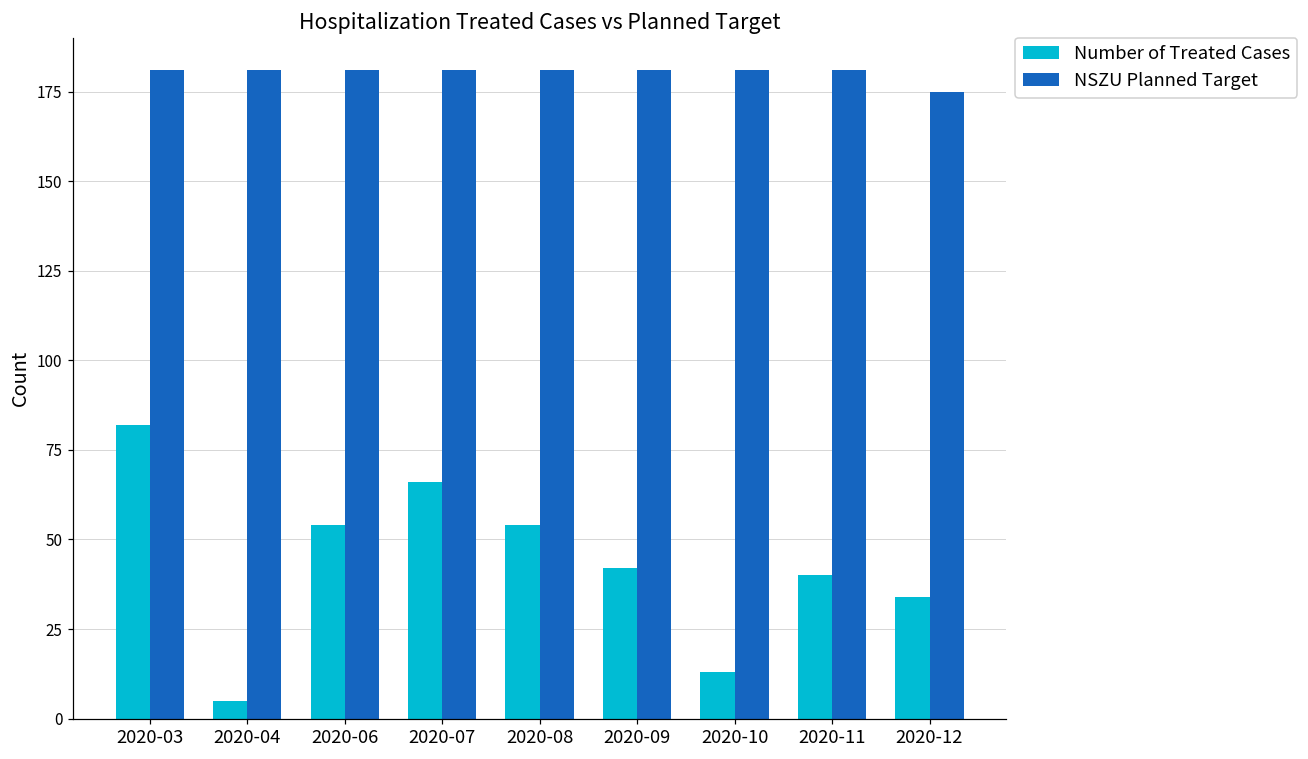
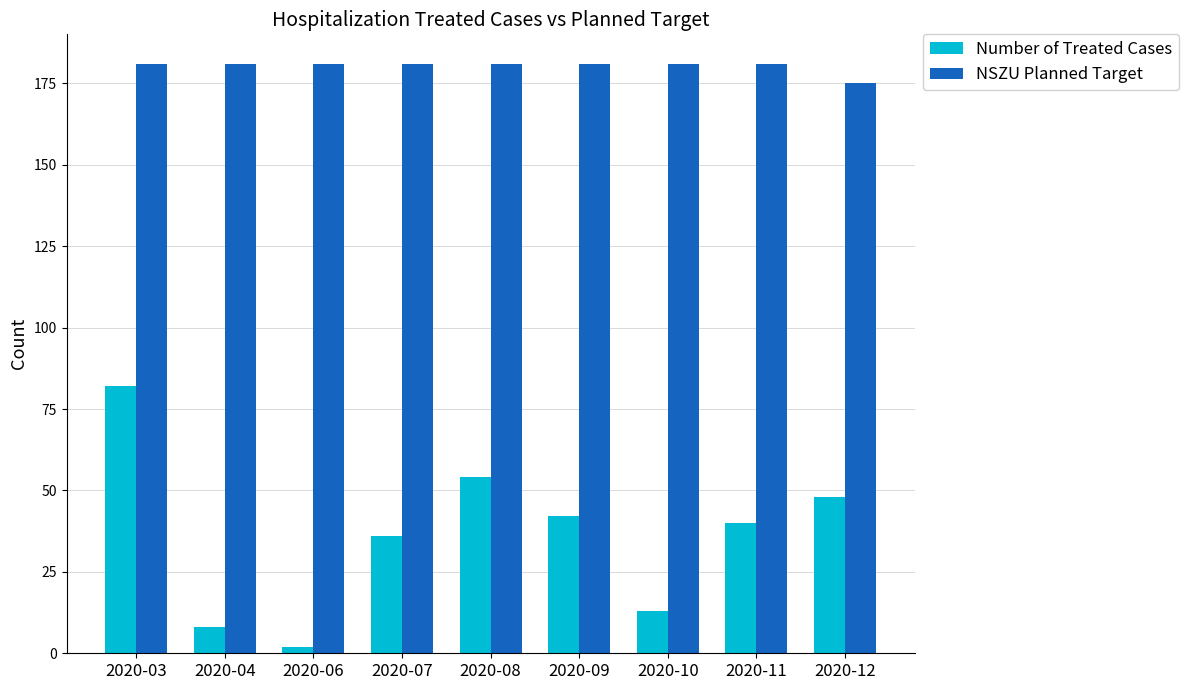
  {
    "Number of Treated Cases": {
      "2020-03": 82,
-     "2020-04": 5,
-     "2020-06": 54,
-     "2020-07": 66,
+     "2020-04": 8,
+     "2020-06": 2,
+     "2020-07": 36,
      "2020-08": 54,
      "2020-09": 42,
      "2020-10": 13,
      "2020-11": 40,
-     "2020-12": 34
+     "2020-12": 48
    },
    "NSZU Planned Target": {
      "2020-03": 181,
      "2020-04": 181,
      "2020-06": 181,
      "2020-07": 181,
      "2020-08": 181,
      "2020-09": 181,
      "2020-10": 181,
      "2020-11": 181,
      "2020-12": 175
    }
  }
